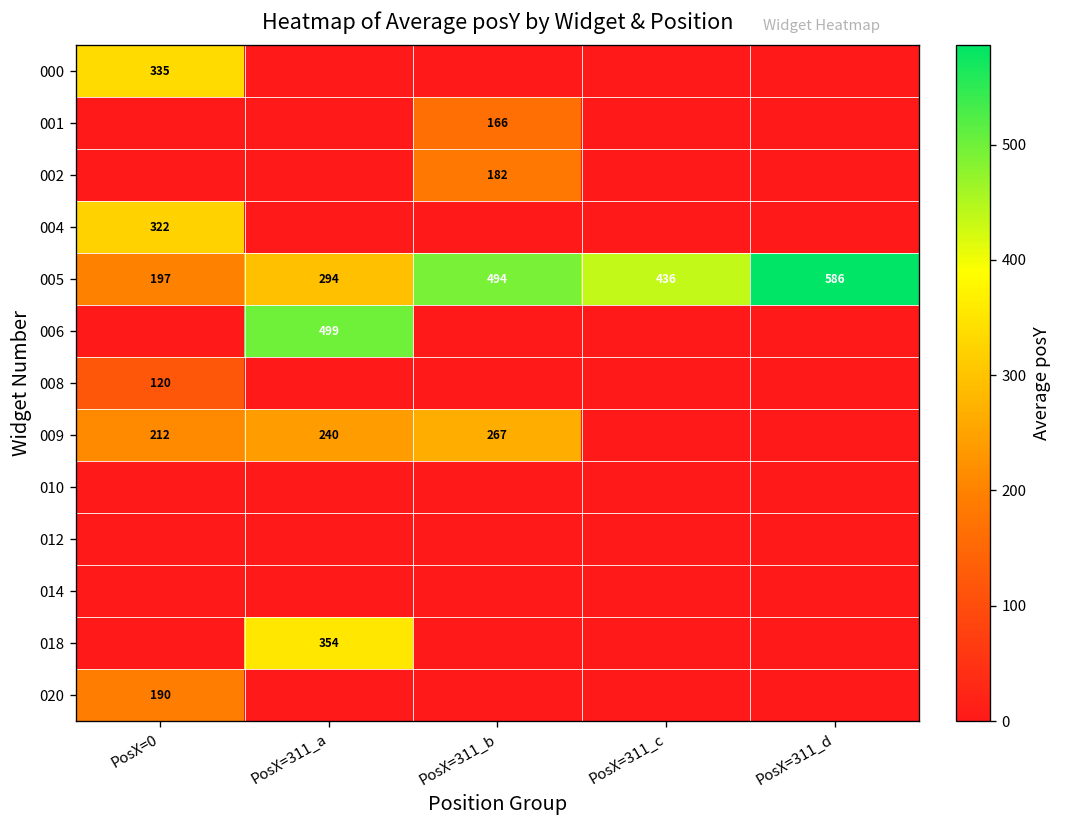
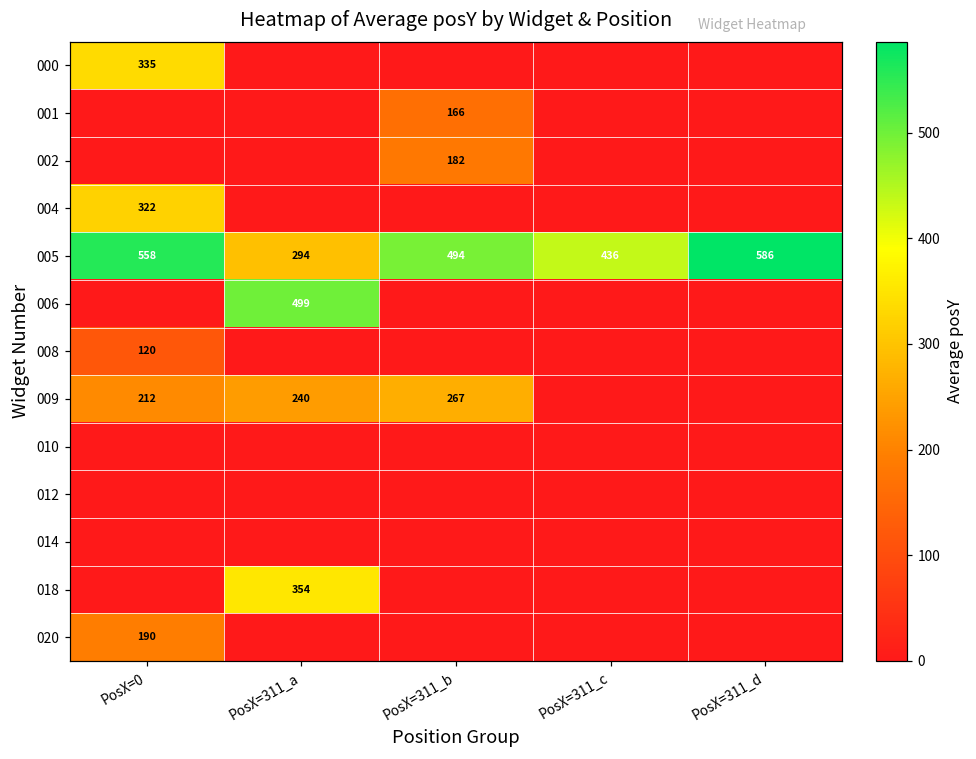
  {
    "000": {
      "PosX=0": 335
    },
    "001": {
      "PosX=311_b": 166
    },
    "002": {
      "PosX=311_b": 182
    },
    "004": {
      "PosX=0": 322
    },
    "005": {
-     "PosX=0": 197,
+     "PosX=0": 558,
      "PosX=311_a": 294,
      "PosX=311_b": 494,
      "PosX=311_c": 436,
      "PosX=311_d": 586
    },
    "006": {
      "PosX=311_a": 499
    },
    "008": {
      "PosX=0": 120
    },
    "009": {
      "PosX=0": 212,
      "PosX=311_a": 240,
      "PosX=311_b": 267
    },
    "018": {
      "PosX=311_a": 354
    },
    "020": {
      "PosX=0": 190
    }
  }
